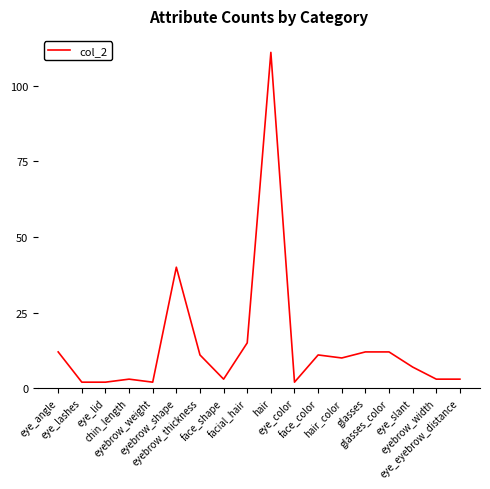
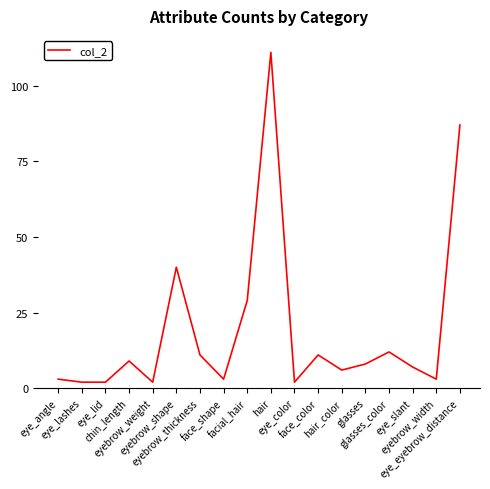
  {
-   "eye_angle": 12,
+   "eye_angle": 3,
    "eye_lashes": 2,
    "eye_lid": 2,
-   "chin_length": 3,
+   "chin_length": 9,
    "eyebrow_weight": 2,
    "eyebrow_shape": 40,
    "eyebrow_thickness": 11,
    "face_shape": 3,
-   "facial_hair": 15,
+   "facial_hair": 29,
    "hair": 111,
    "eye_color": 2,
    "face_color": 11,
-   "hair_color": 10,
-   "glasses": 12,
+   "hair_color": 6,
+   "glasses": 8,
    "glasses_color": 12,
    "eye_slant": 7,
    "eyebrow_width": 3,
-   "eye_eyebrow_distance": 3
+   "eye_eyebrow_distance": 87
  }
